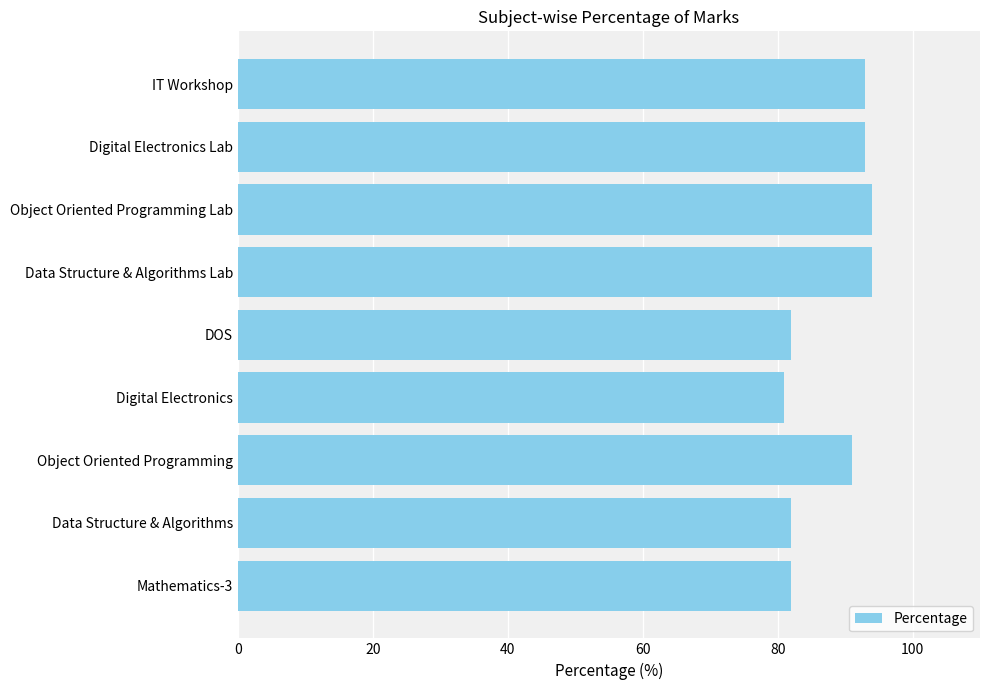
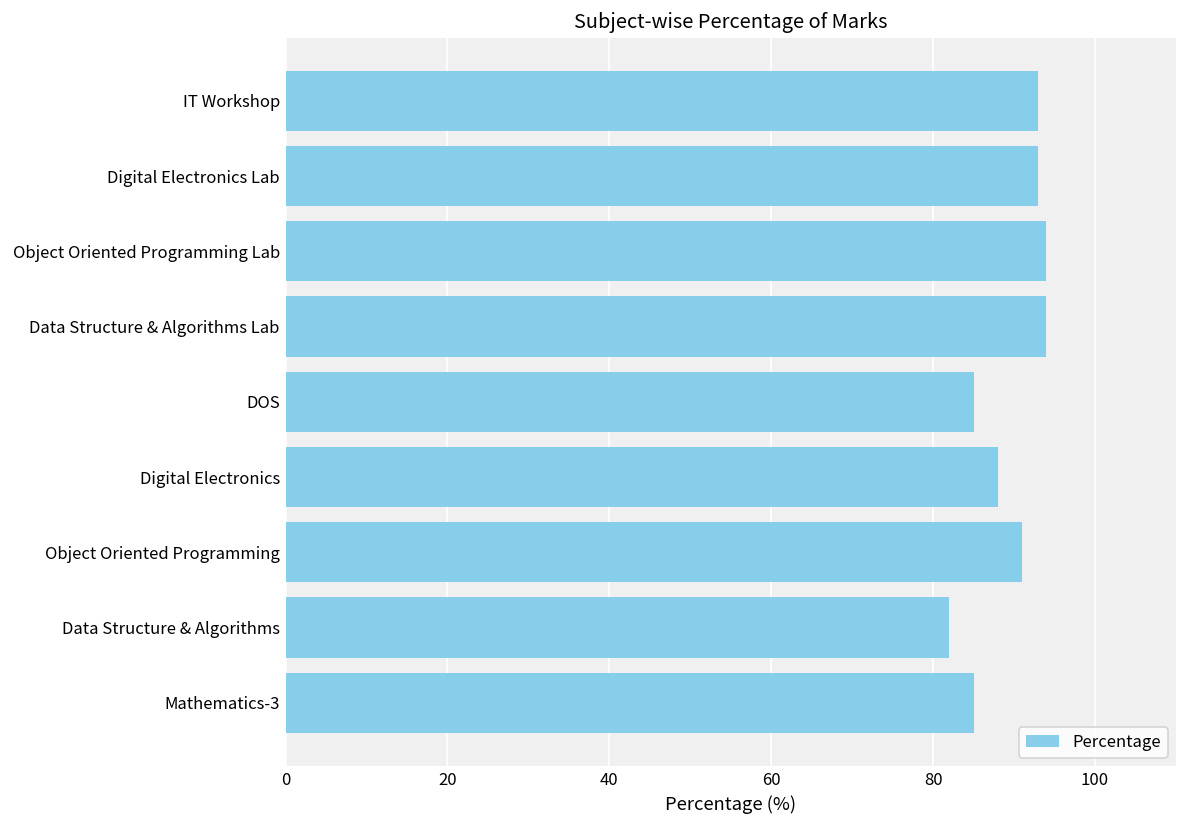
  {
    "IT Workshop": 93,
    "Digital Electronics Lab": 93,
    "Object Oriented Programming Lab": 94,
    "Data Structure & Algorithms Lab": 94,
-   "DOS": 82,
-   "Digital Electronics": 81,
+   "DOS": 85,
+   "Digital Electronics": 88,
    "Object Oriented Programming": 91,
    "Data Structure & Algorithms": 82,
-   "Mathematics-3": 82
+   "Mathematics-3": 85
  }
